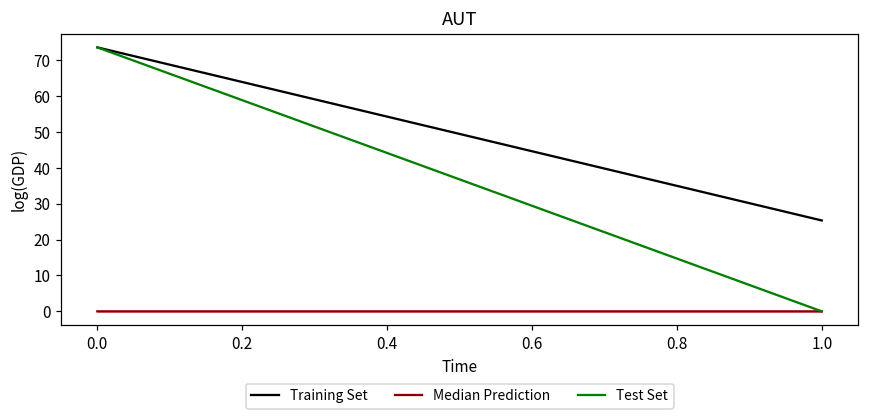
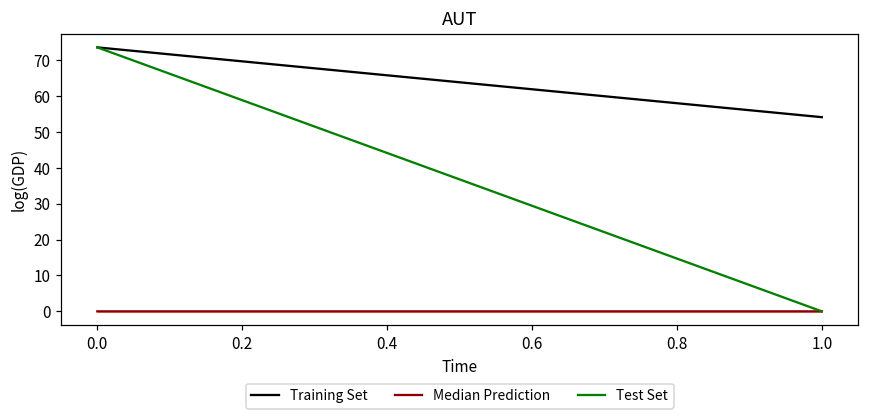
  {
    "Training Set": {
-     "1.0": 25
+     "1.0": 54
    },
    "Median Prediction": {
      "0.0": 0
    }
  }
